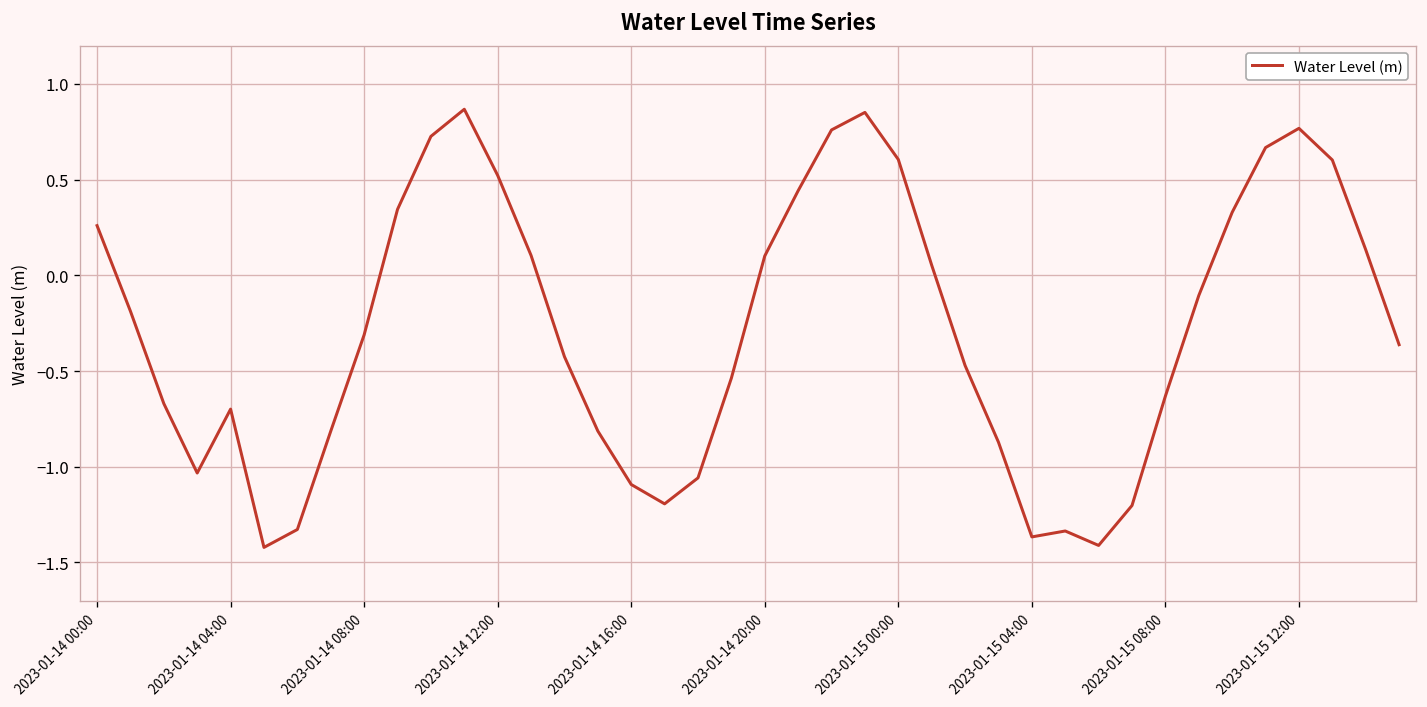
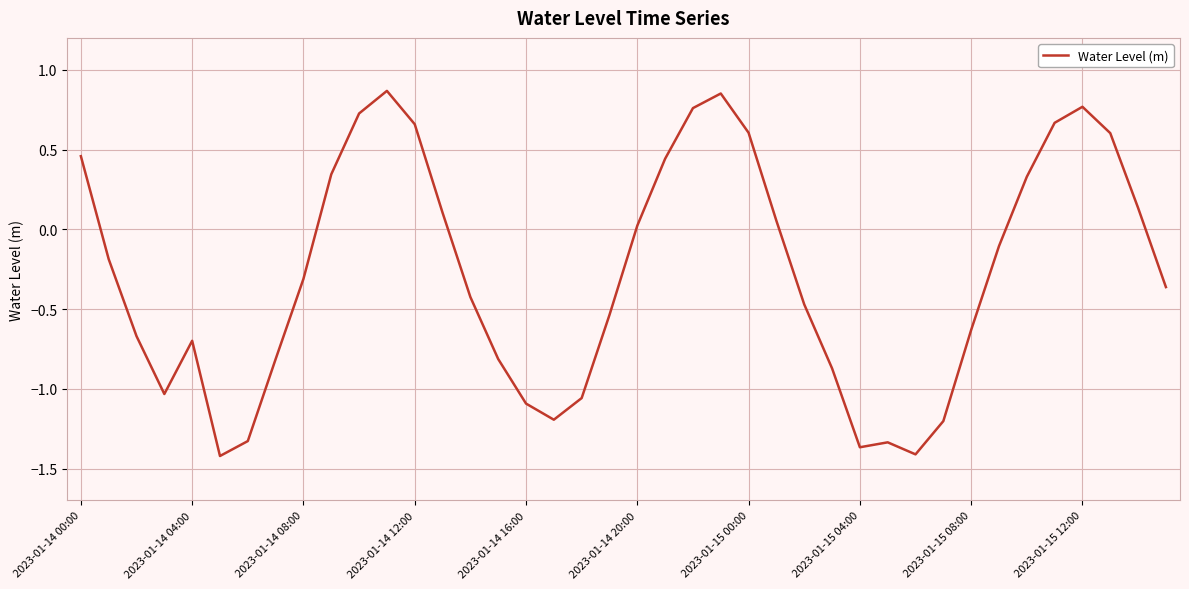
  {
-   "2023-01-14 00:00": 0.26,
+   "2023-01-14 00:00": 0.46,
    "2023-01-14 04:00": -0.70,
    "2023-01-14 08:00": -0.31,
-   "2023-01-14 12:00": 0.52,
+   "2023-01-14 12:00": 0.66,
    "2023-01-14 16:00": -1.09,
-   "2023-01-14 20:00": 0.10,
+   "2023-01-14 20:00": 0.02,
    "2023-01-15 00:00": 0.61,
    "2023-01-15 04:00": -1.37,
    "2023-01-15 08:00": -0.63,
    "2023-01-15 12:00": 0.77
  }
